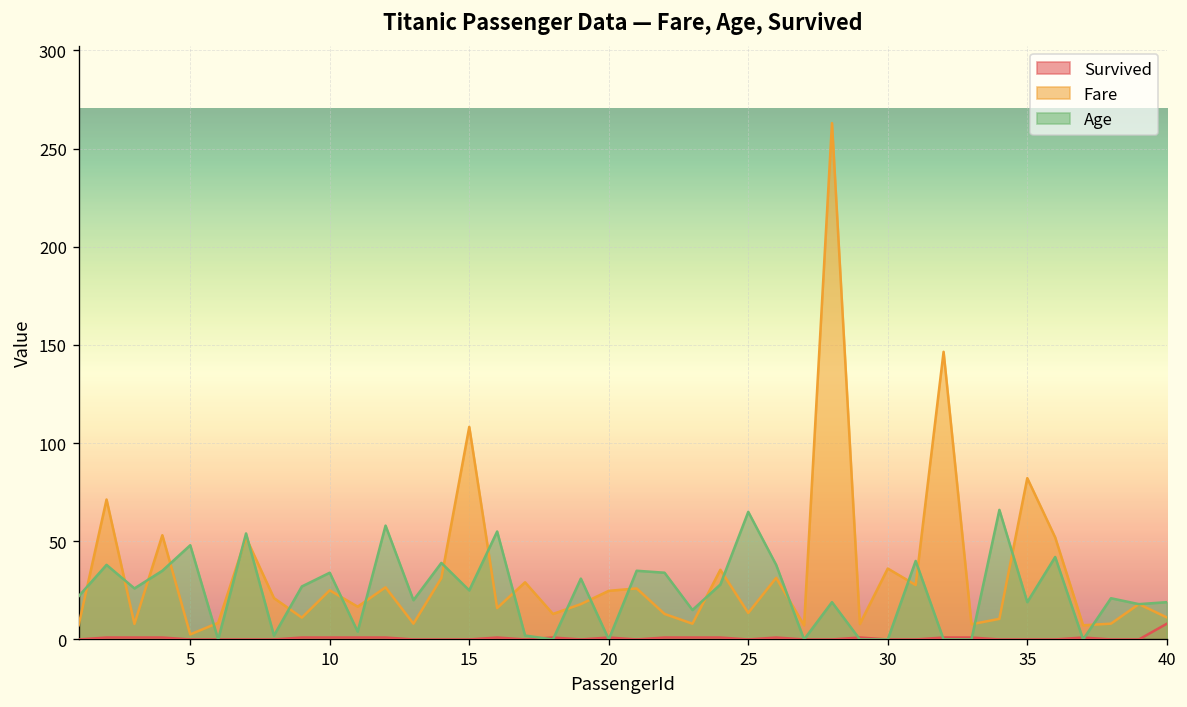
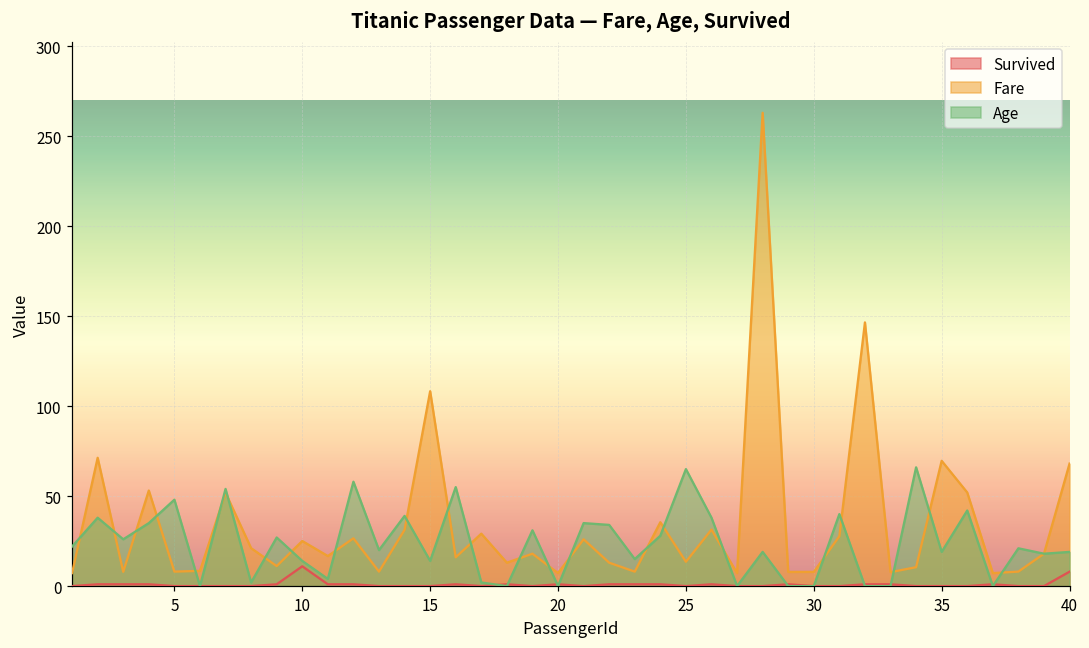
  {
    "Survived": {
      "5": 0,
-     "10": 1,
+     "10": 11,
      "15": 0,
      "25": 0,
      "35": 0,
      "40": 8
    },
    "Fare": {
-     "5": 3,
+     "5": 8,
      "10": 25,
      "15": 108,
-     "20": 25,
+     "20": 7,
      "25": 14,
-     "30": 36,
-     "35": 82,
-     "40": 11
+     "30": 8,
+     "35": 70,
+     "40": 68
    },
    "Age": {
      "5": 48,
-     "10": 34,
-     "15": 25,
+     "10": 14,
+     "15": 14,
      "25": 65,
      "35": 19,
      "40": 19
    }
  }
